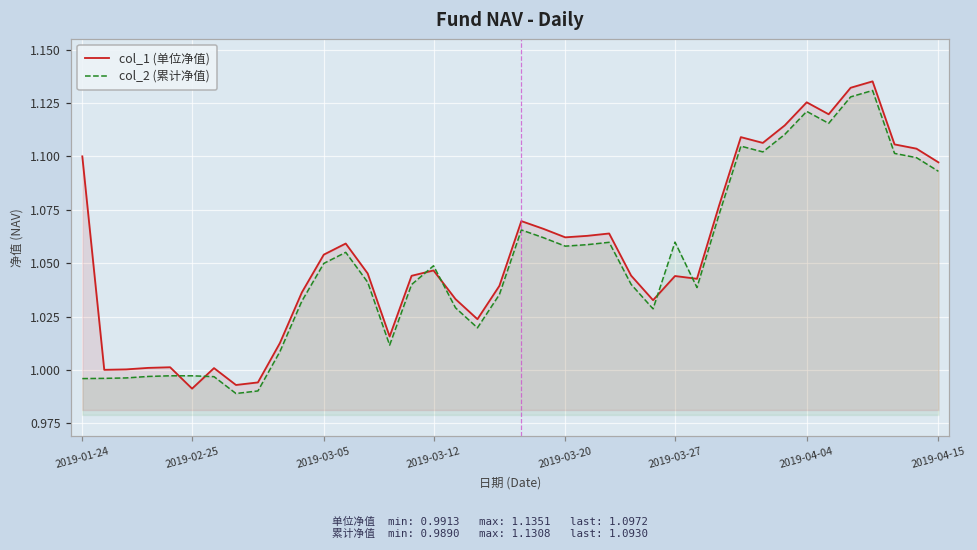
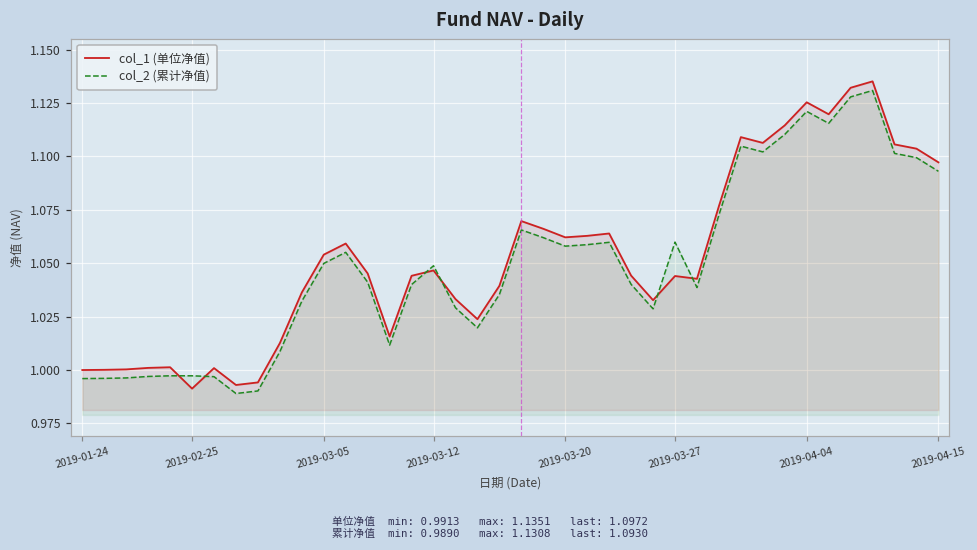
  {
    "col_1 (单位净值)": {
-     "2019-01-24": 1.1,
+     "2019-01-24": 1.0,
      "2019-02-25": 0.991,
      "2019-03-05": 1.054,
      "2019-03-12": 1.047,
      "2019-03-20": 1.062,
      "2019-03-27": 1.044,
      "2019-04-04": 1.125,
      "2019-04-15": 1.097
    },
    "col_2 (累计净值)": {
      "2019-01-24": 0.996,
      "2019-02-25": 0.997,
      "2019-03-05": 1.050,
      "2019-03-12": 1.049,
      "2019-03-20": 1.058,
      "2019-03-27": 1.060,
      "2019-04-04": 1.121,
      "2019-04-15": 1.093
    }
  }
